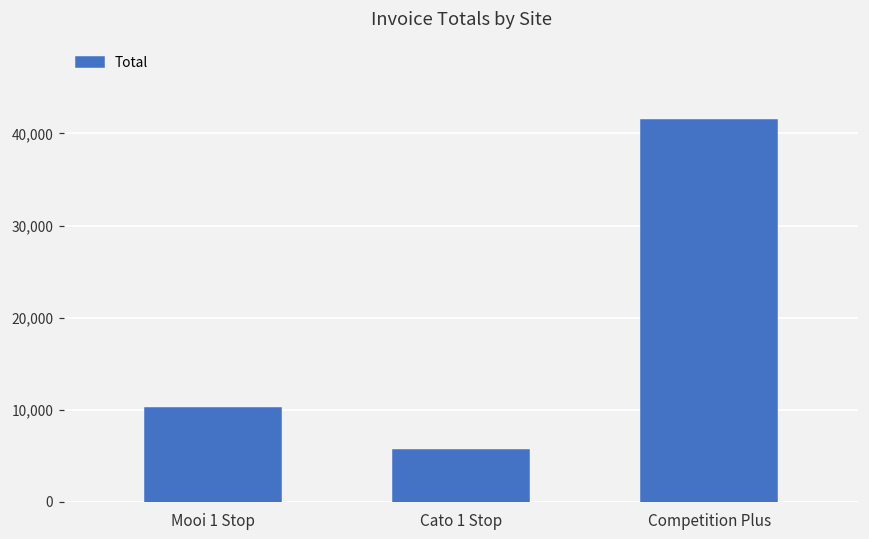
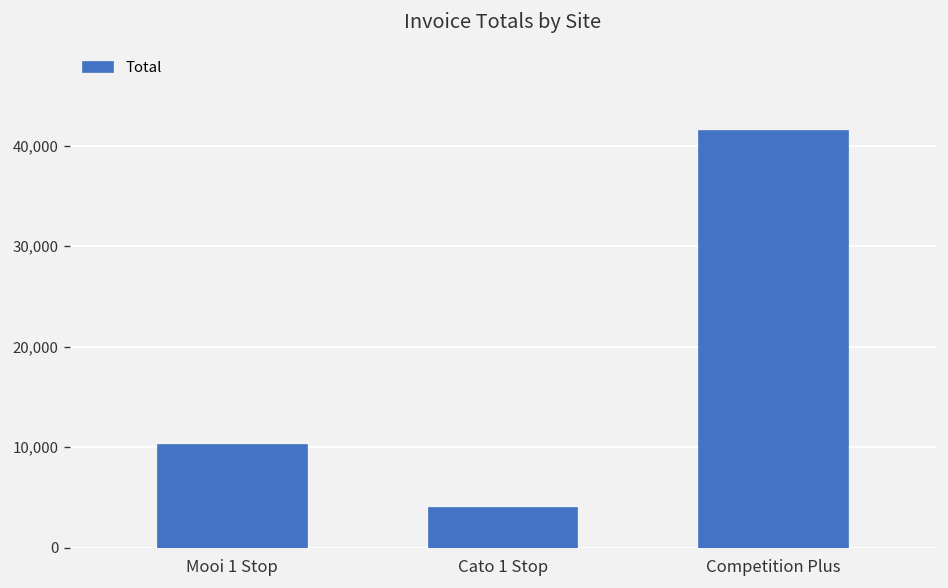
  {
    "Mooi 1 Stop": "10,000",
-   "Cato 1 Stop": "6,000",
+   "Cato 1 Stop": "4,000",
    "Competition Plus": "41,000"
  }
